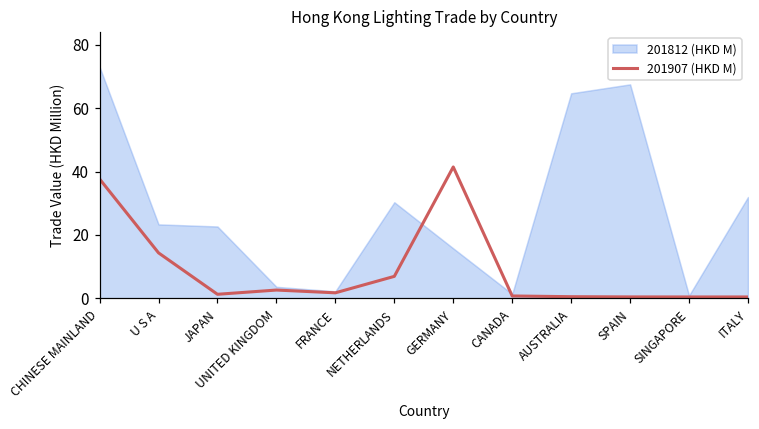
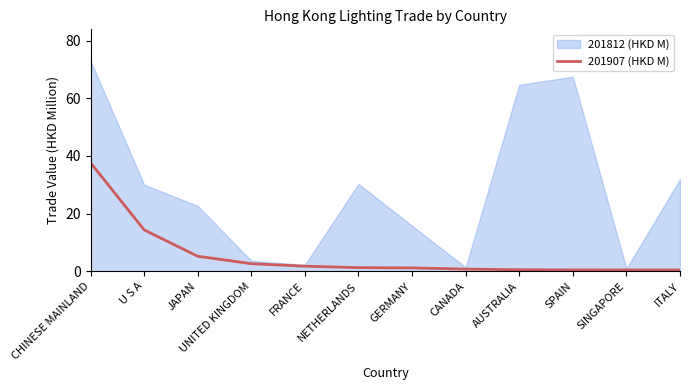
  {
    "201907 (HKD M)": {
      "CHINESE MAINLAND": 38,
      "U S A": 14,
-     "JAPAN": 1,
+     "JAPAN": 5,
      "UNITED KINGDOM": 3,
-     "NETHERLANDS": 7,
-     "GERMANY": 41,
+     "NETHERLANDS": 1,
+     "GERMANY": 1,
      "AUSTRALIA": 1,
      "SPAIN": 0,
      "ITALY": 0
    },
    "201812 (HKD M)": {
      "CHINESE MAINLAND": 73,
-     "U S A": 23,
+     "U S A": 30,
      "JAPAN": 23,
      "UNITED KINGDOM": 4,
      "NETHERLANDS": 30,
      "GERMANY": 16,
      "AUSTRALIA": 65,
      "SPAIN": 68,
      "ITALY": 32
    }
  }
